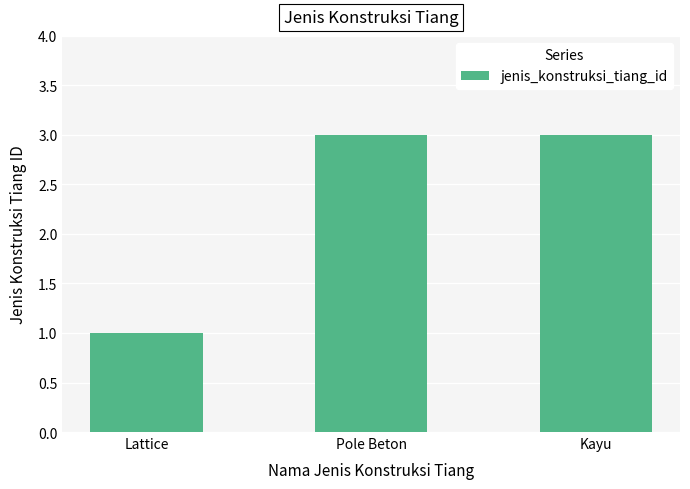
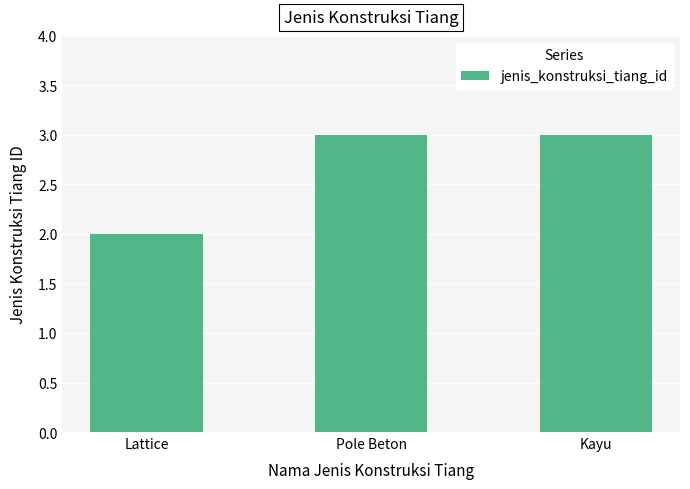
  {
-   "Lattice": 1,
+   "Lattice": 2,
    "Pole Beton": 3,
    "Kayu": 3
  }
